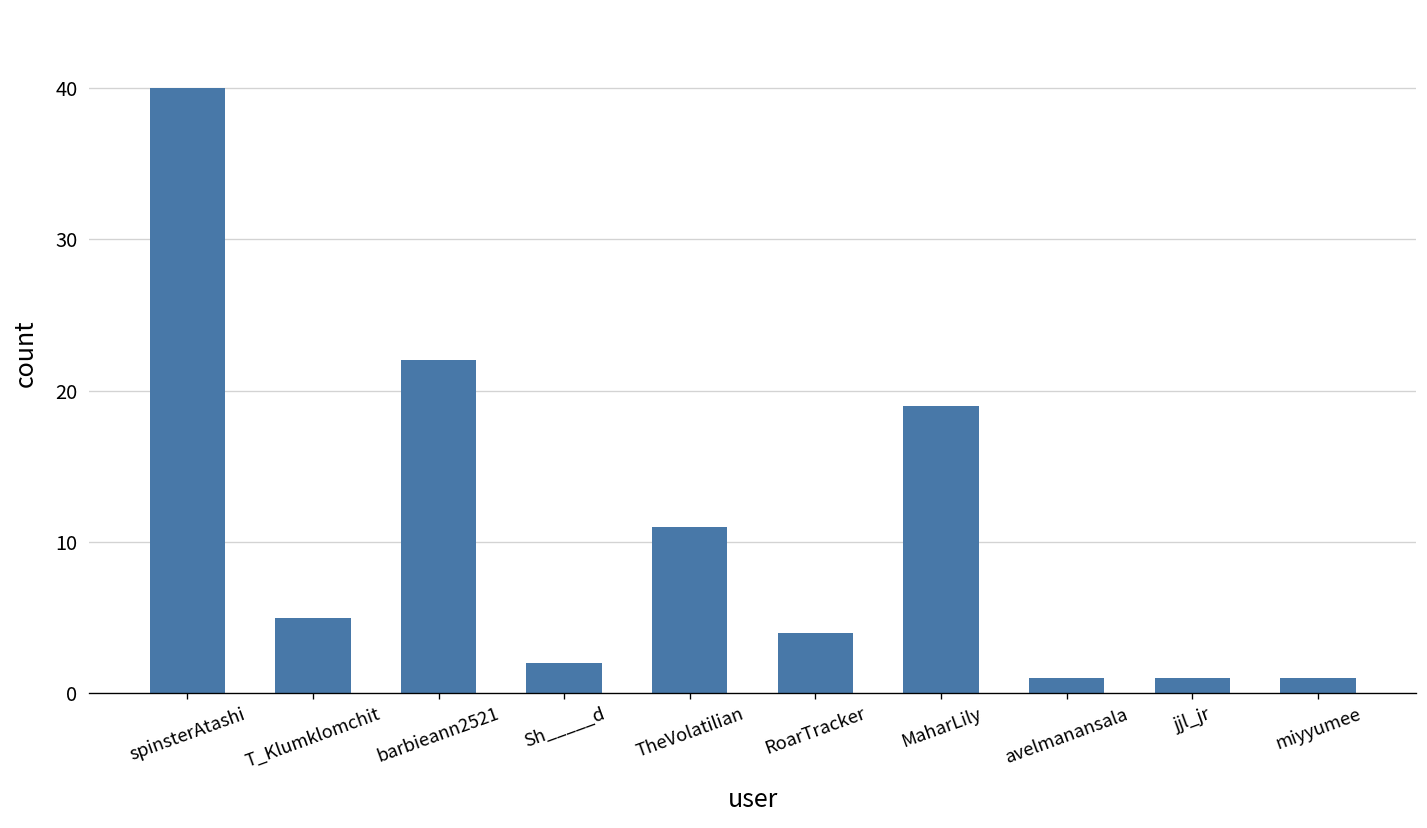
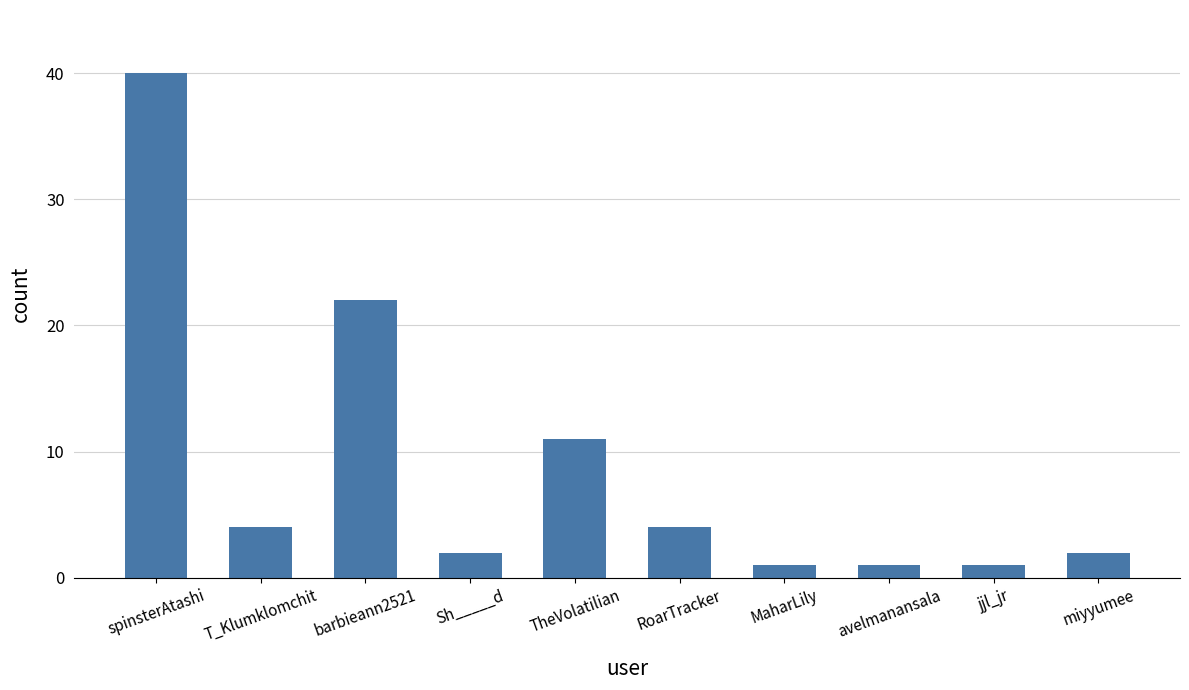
  {
    "spinsterAtashi": 40,
-   "T_Klumklomchit": 5,
+   "T_Klumklomchit": 4,
    "barbieann2521": 22,
    "Sh_____d": 2,
    "TheVolatilian": 11,
    "RoarTracker": 4,
-   "MaharLily": 19,
+   "MaharLily": 1,
    "avelmanansala": 1,
    "jjl_jr": 1,
-   "miyyumee": 1
+   "miyyumee": 2
  }
